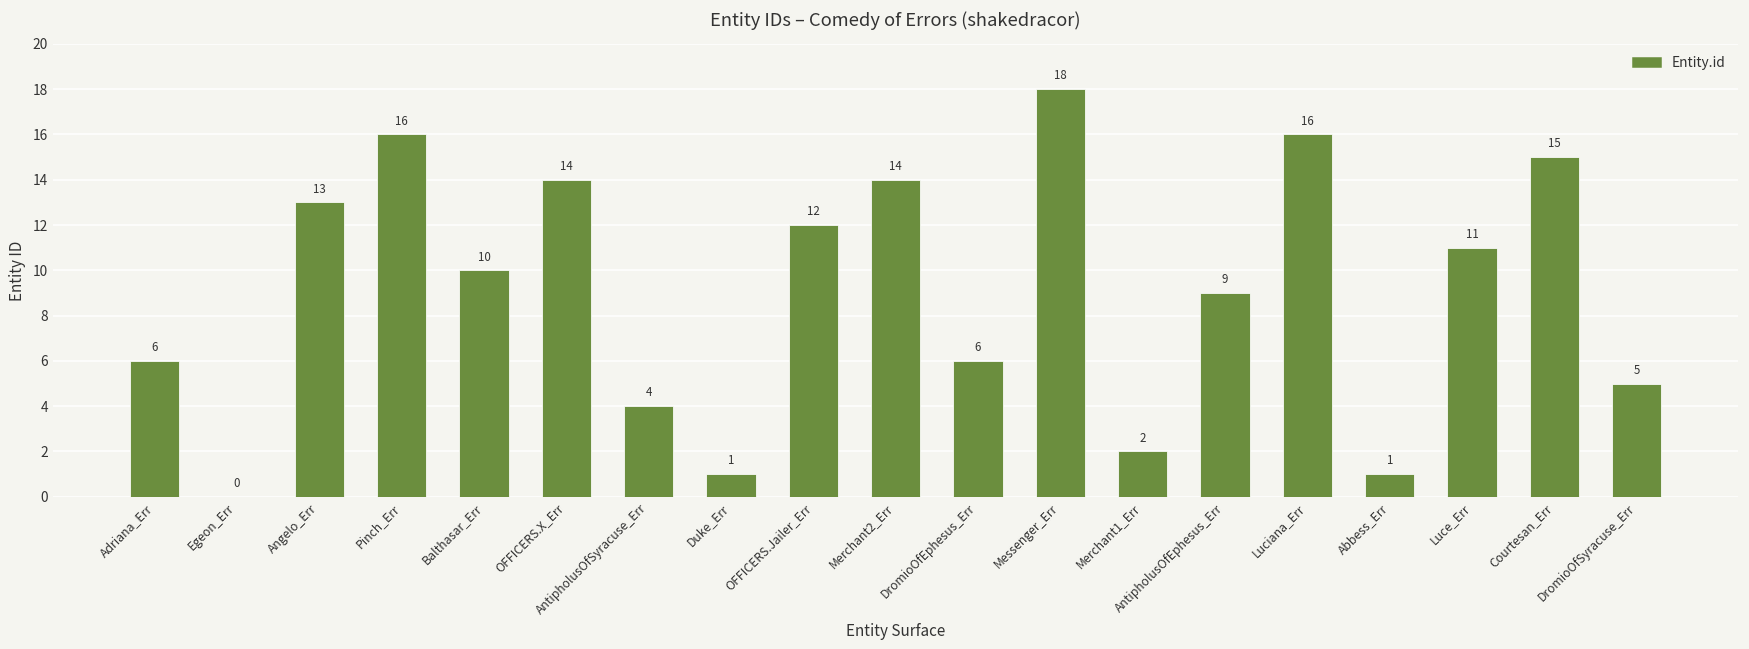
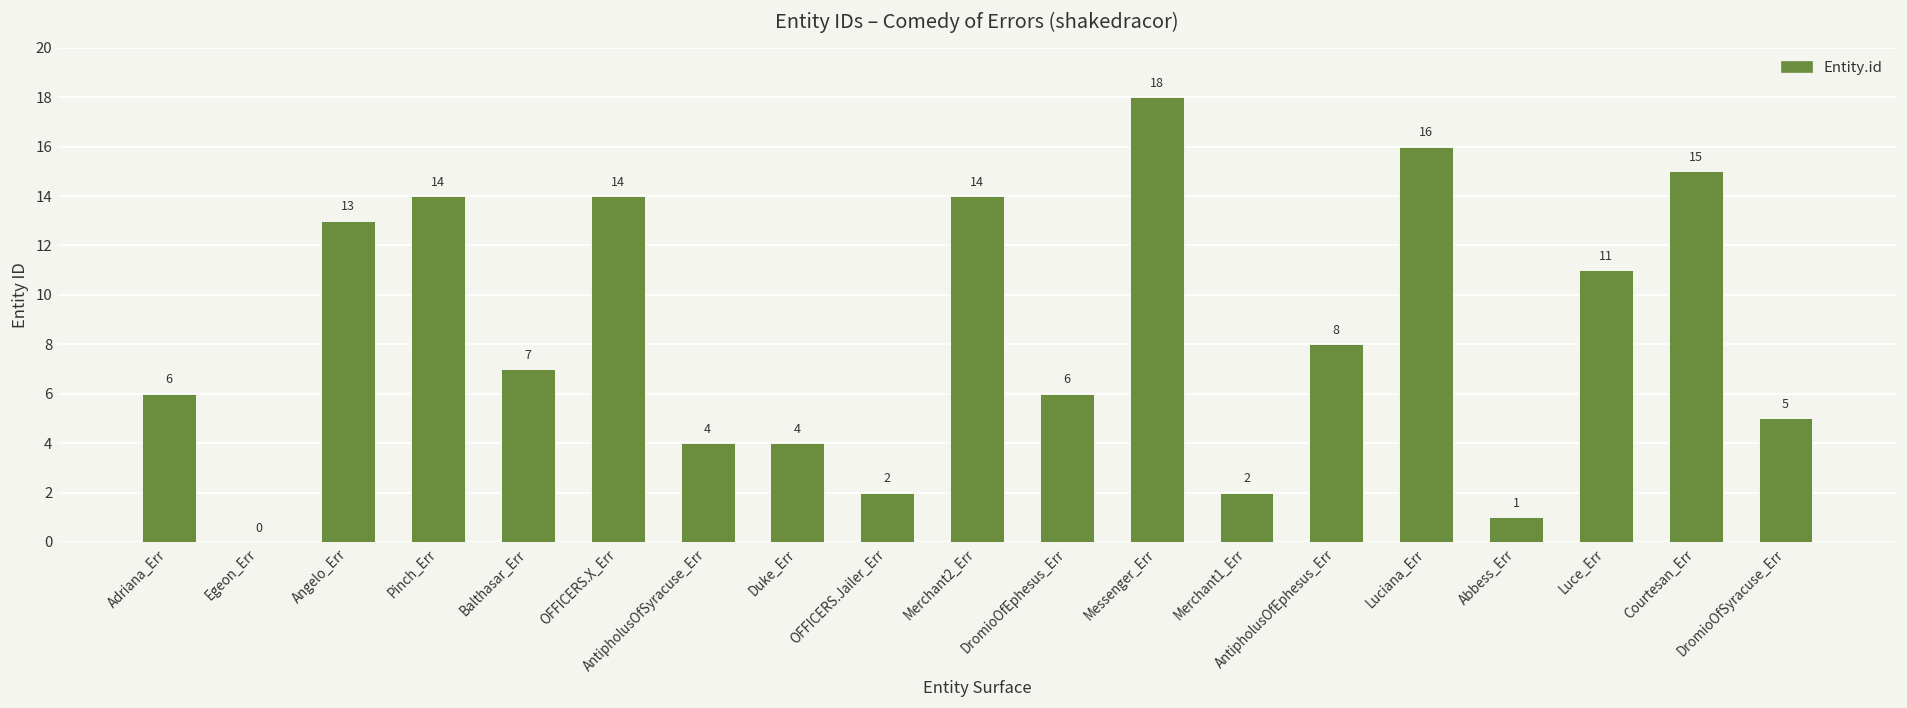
  {
    "Adriana_Err": 6,
    "Egeon_Err": 0,
    "Angelo_Err": 13,
-   "Pinch_Err": 16,
-   "Balthasar_Err": 10,
+   "Pinch_Err": 14,
+   "Balthasar_Err": 7,
    "OFFICERS.X_Err": 14,
    "AntipholusOfSyracuse_Err": 4,
-   "Duke_Err": 1,
-   "OFFICERS.Jailer_Err": 12,
+   "Duke_Err": 4,
+   "OFFICERS.Jailer_Err": 2,
    "Merchant2_Err": 14,
    "DromioOfEphesus_Err": 6,
    "Messenger_Err": 18,
    "Merchant1_Err": 2,
-   "AntipholusOfEphesus_Err": 9,
+   "AntipholusOfEphesus_Err": 8,
    "Luciana_Err": 16,
    "Abbess_Err": 1,
    "Luce_Err": 11,
    "Courtesan_Err": 15,
    "DromioOfSyracuse_Err": 5
  }
